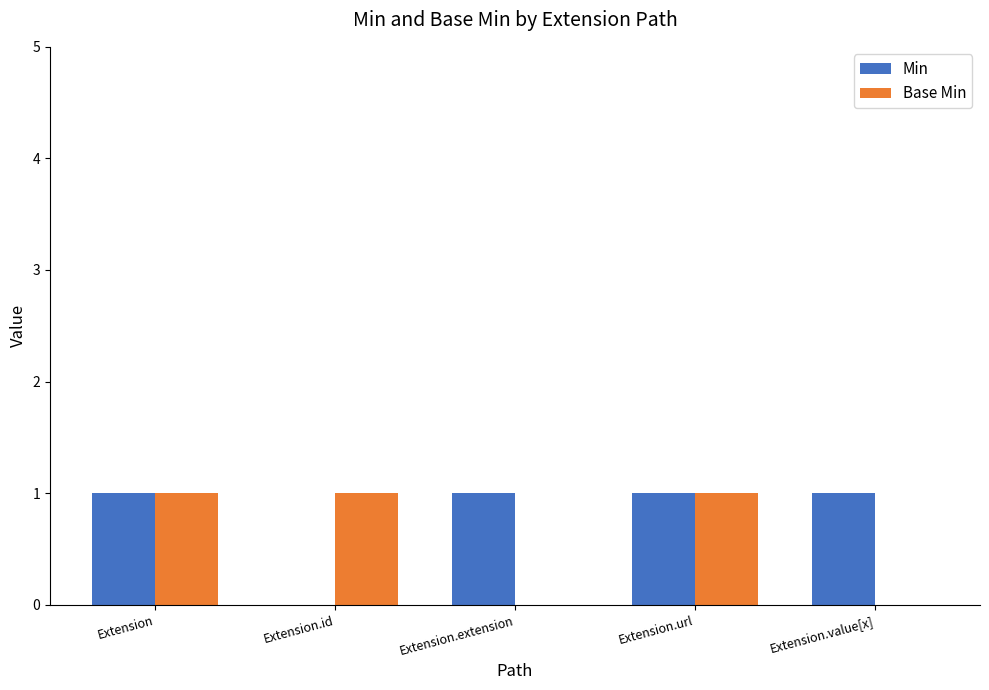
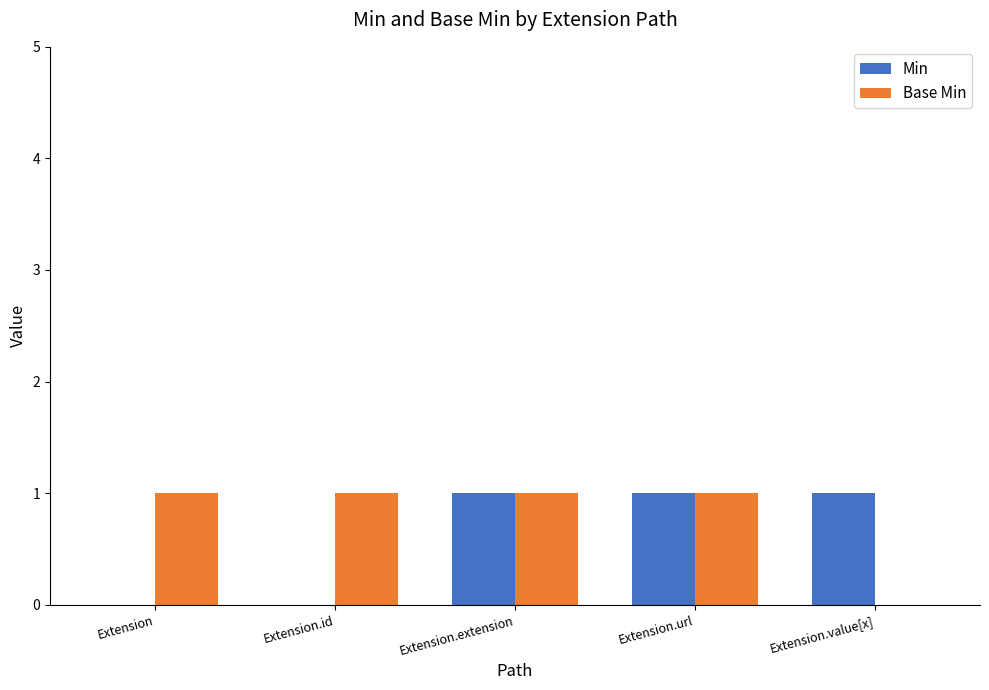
  {
    "Min": {
-     "Extension": 1,
+     "Extension": 0,
      "Extension.id": 0,
      "Extension.extension": 1,
      "Extension.url": 1,
      "Extension.value[x]": 1
    },
    "Base Min": {
      "Extension": 1,
      "Extension.id": 1,
-     "Extension.extension": 0,
+     "Extension.extension": 1,
      "Extension.url": 1,
      "Extension.value[x]": 0
    }
  }
